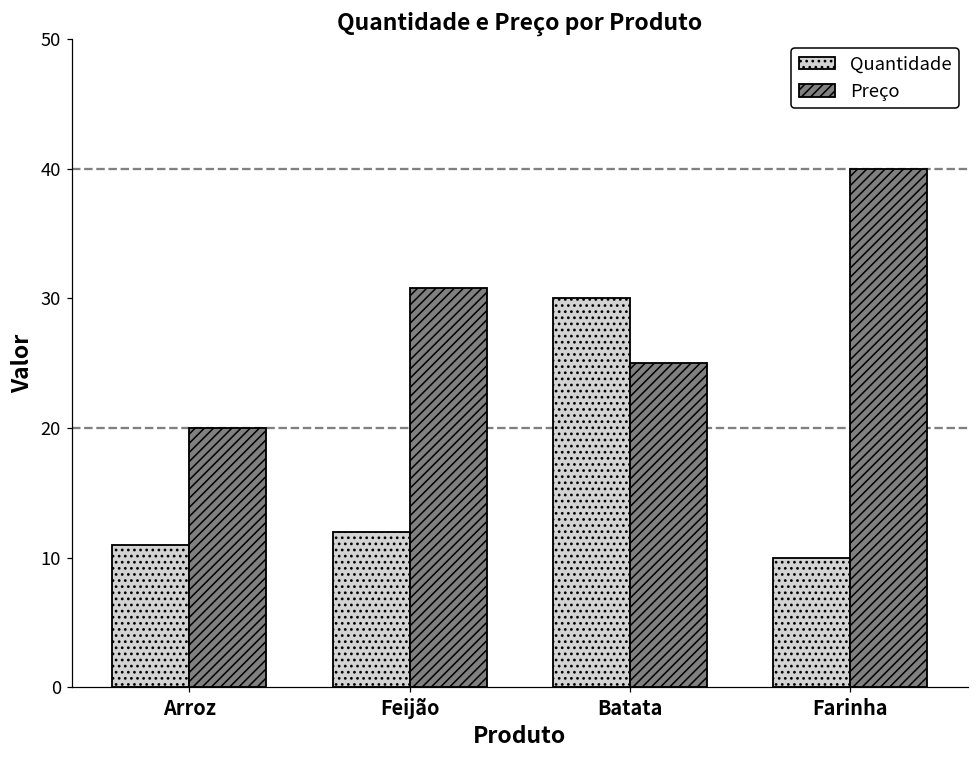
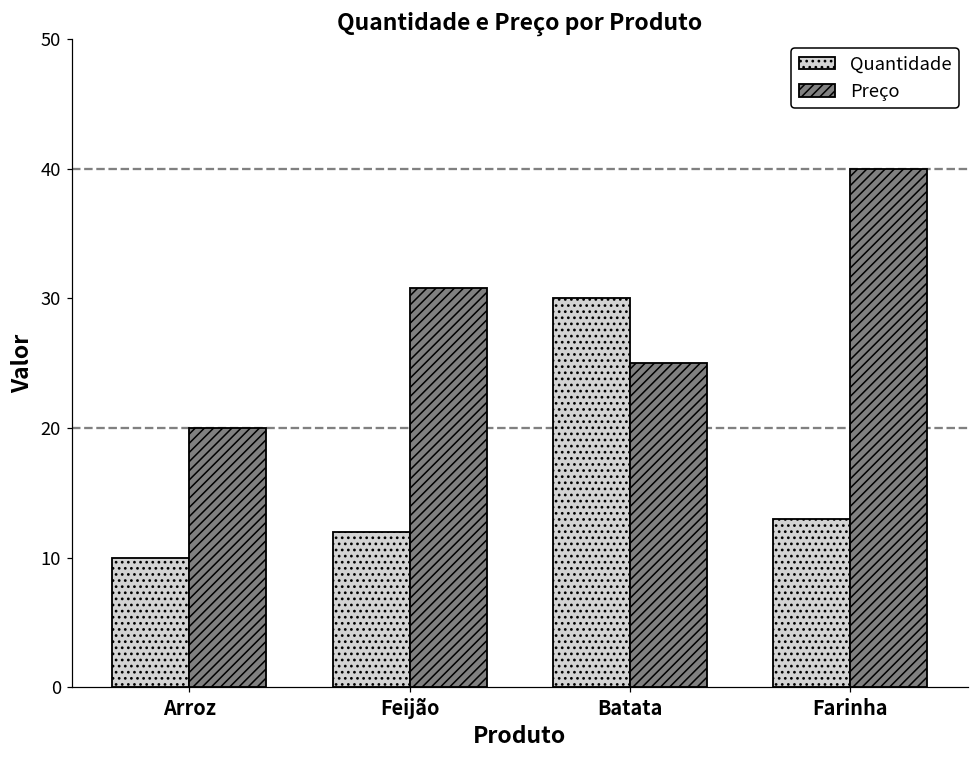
  {
    "Quantidade": {
-     "Arroz": 11,
+     "Arroz": 10,
      "Feijão": 12,
      "Batata": 30,
-     "Farinha": 10
+     "Farinha": 13
    },
    "Preço": {
      "Arroz": 20,
      "Feijão": 31,
      "Batata": 25,
      "Farinha": 40
    }
  }
